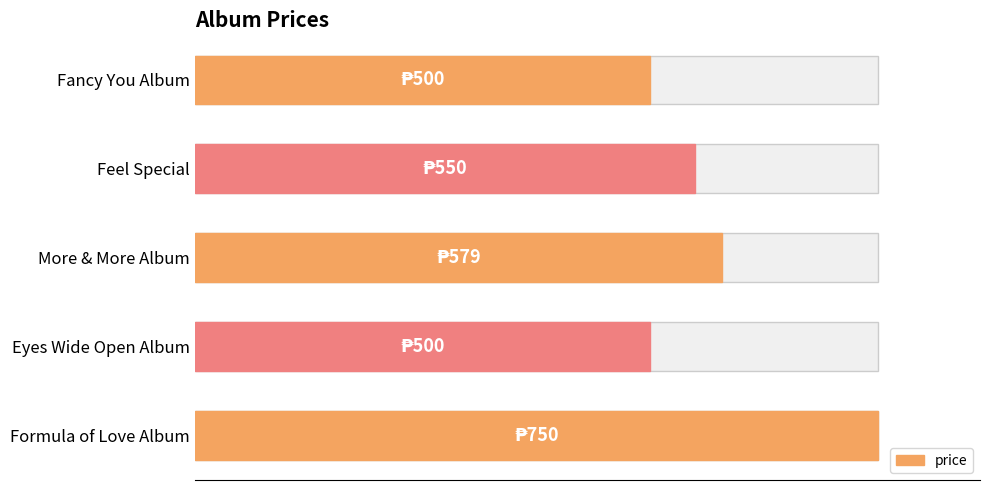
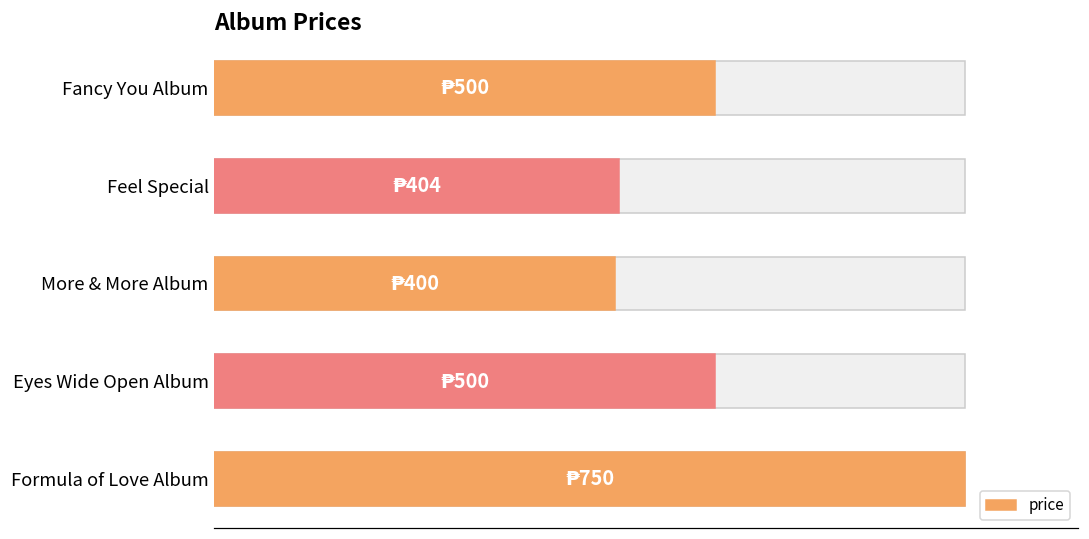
  {
    "price": {
-     "Feel Special": 550,
-     "More & More Album": 579,
+     "Feel Special": 404,
+     "More & More Album": 400,
      "Formula of Love Album": 750
    }
  }
